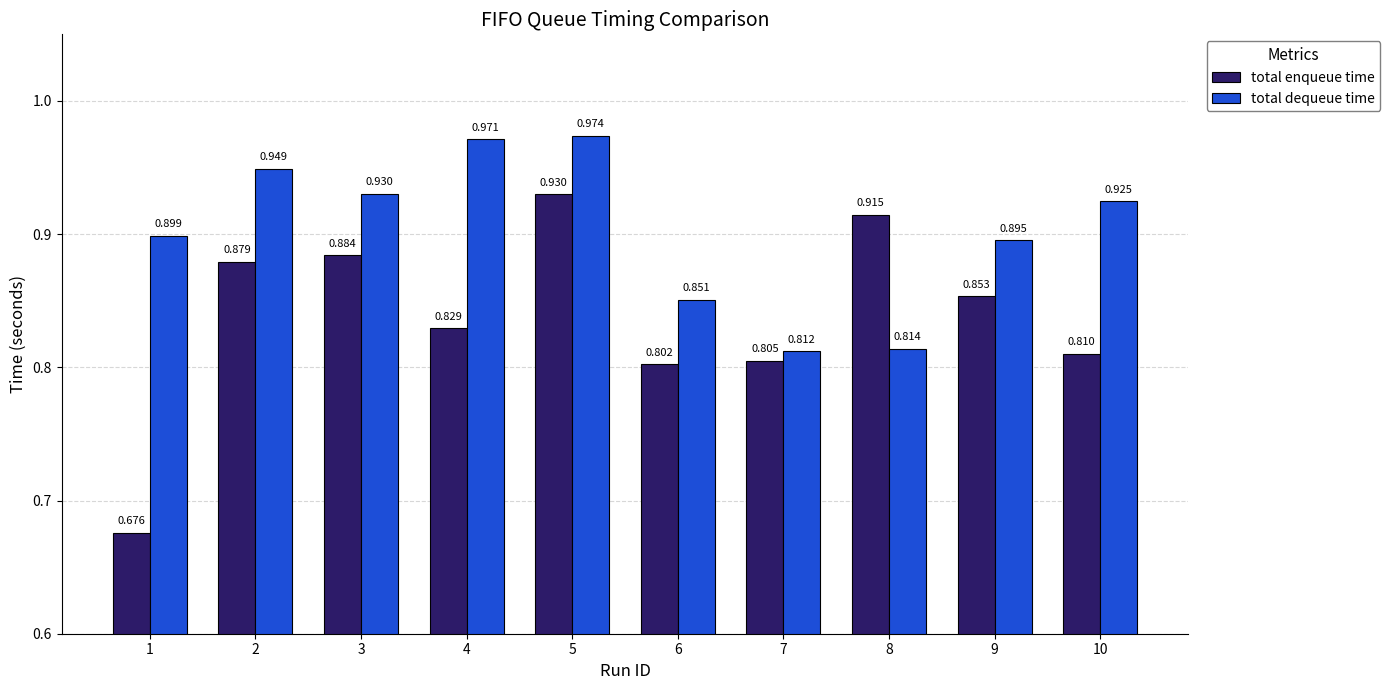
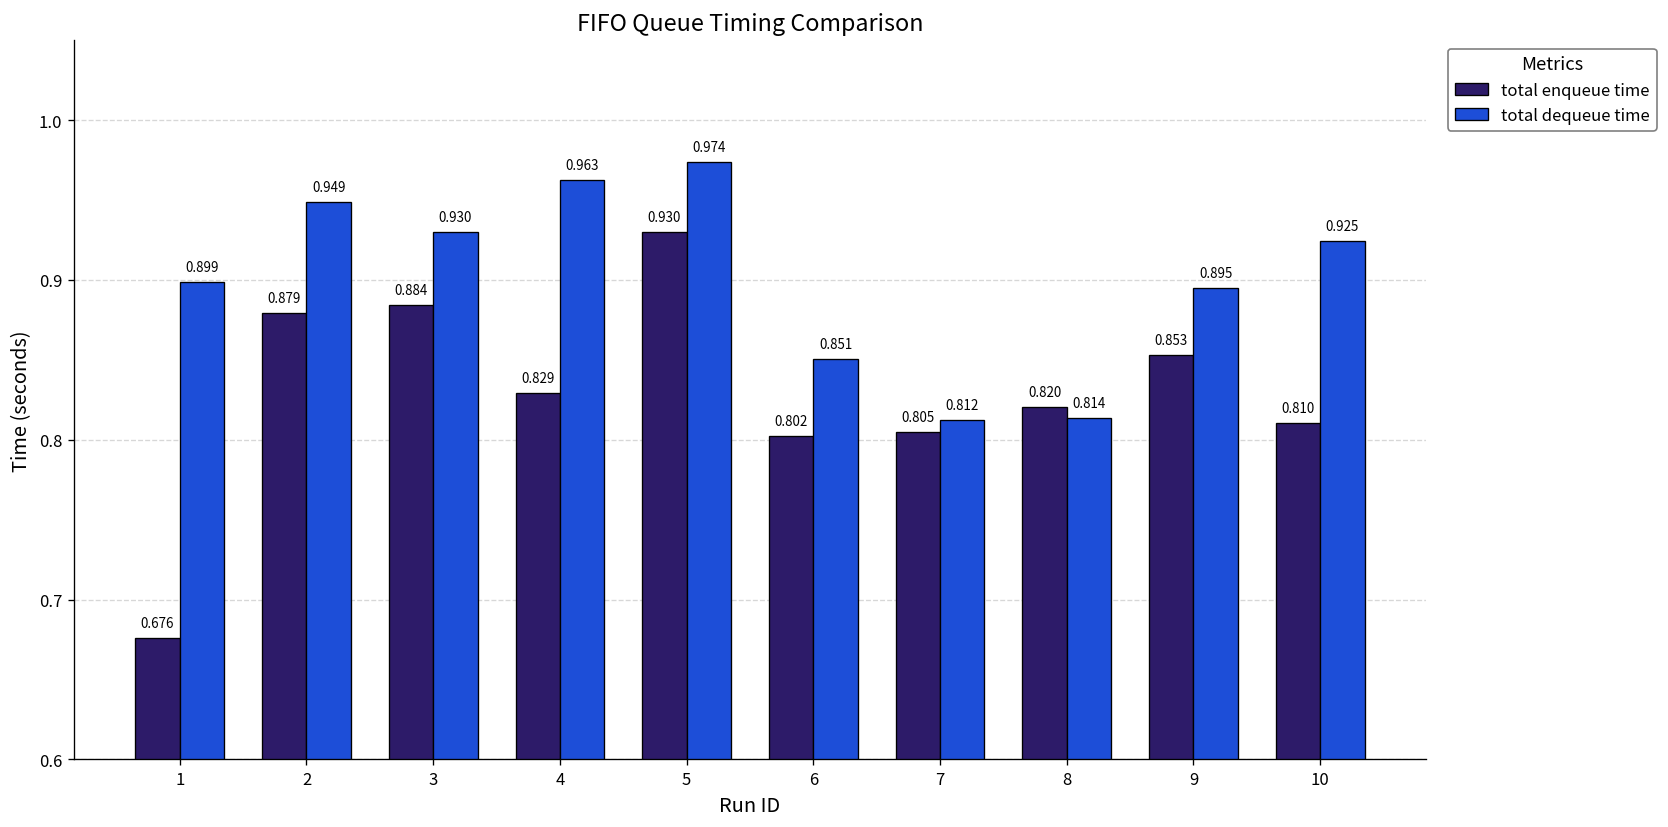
  {
    "total enqueue time": {
      "1": 0.676,
      "2": 0.879,
      "3": 0.884,
      "4": 0.829,
      "5": 0.930,
      "6": 0.802,
      "7": 0.805,
-     "8": 0.915,
+     "8": 0.820,
      "9": 0.853,
      "10": 0.810
    },
    "total dequeue time": {
      "1": 0.899,
      "2": 0.949,
      "3": 0.930,
-     "4": 0.971,
+     "4": 0.963,
      "5": 0.974,
      "6": 0.851,
      "7": 0.812,
      "8": 0.814,
      "9": 0.895,
      "10": 0.925
    }
  }
